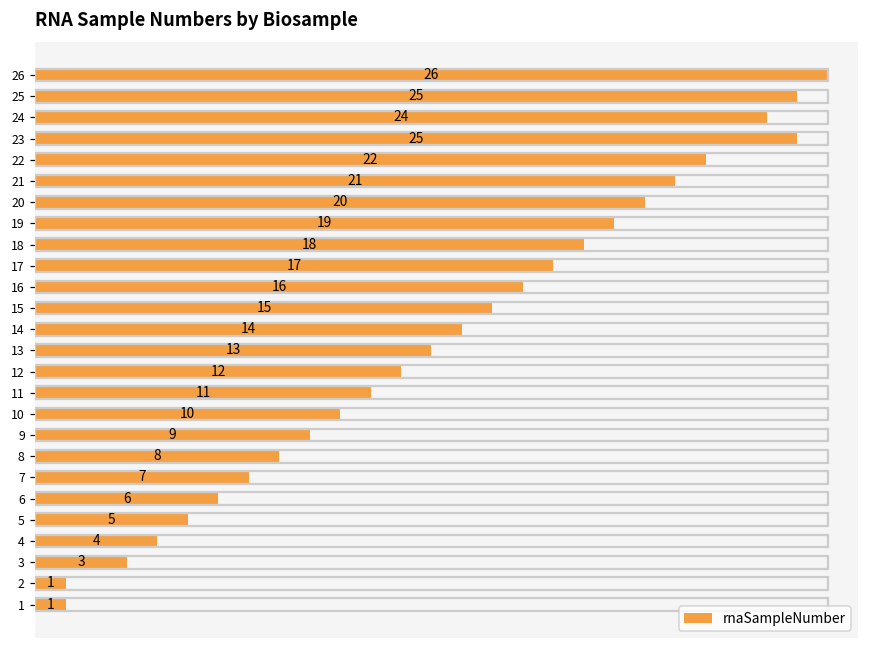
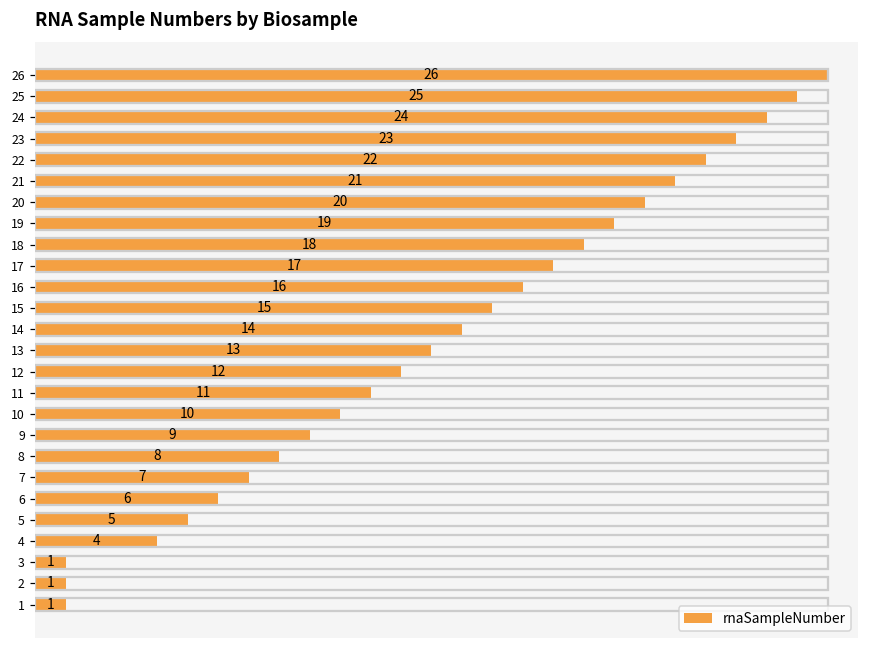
  {
    "26": 26,
    "25": 25,
    "24": 24,
-   "23": 25,
+   "23": 23,
    "22": 22,
    "21": 21,
    "20": 20,
    "19": 19,
    "18": 18,
    "17": 17,
    "16": 16,
    "15": 15,
    "14": 14,
    "13": 13,
    "12": 12,
    "11": 11,
    "10": 10,
    "9": 9,
    "8": 8,
    "7": 7,
    "6": 6,
    "5": 5,
    "4": 4,
-   "3": 3,
+   "3": 1,
    "2": 1,
    "1": 1
  }
